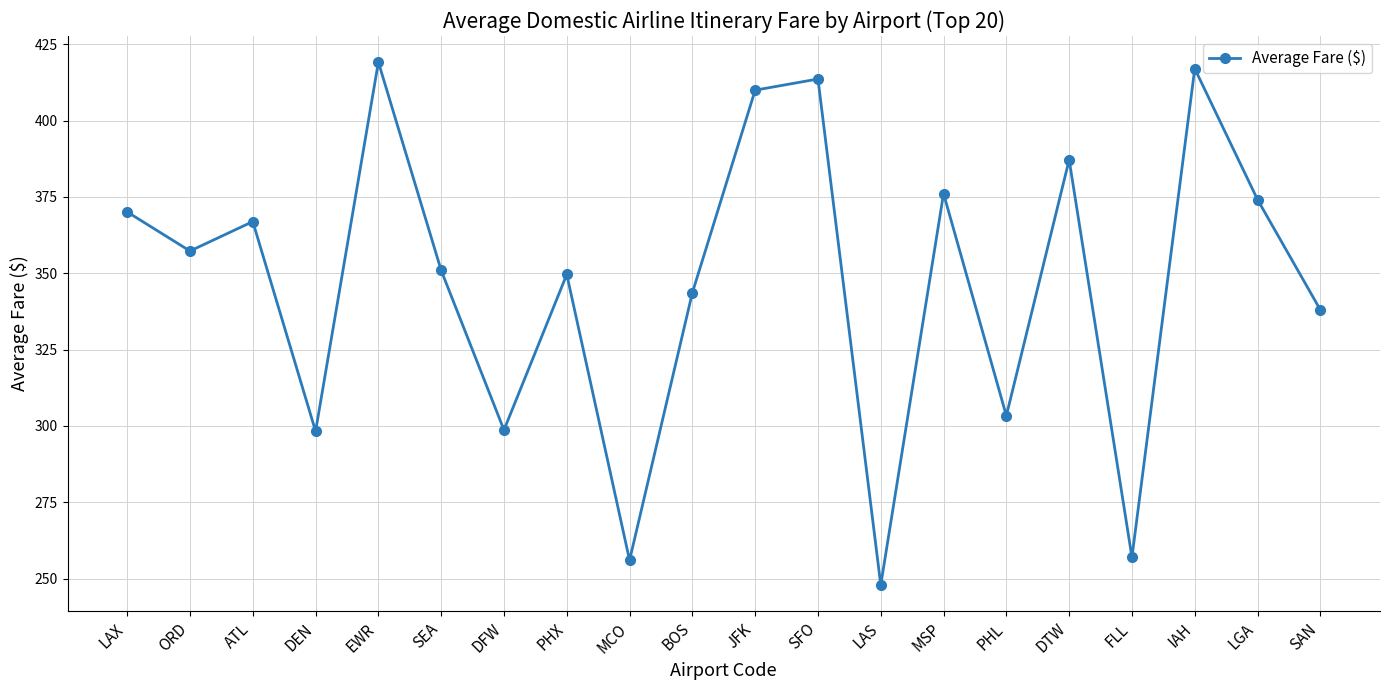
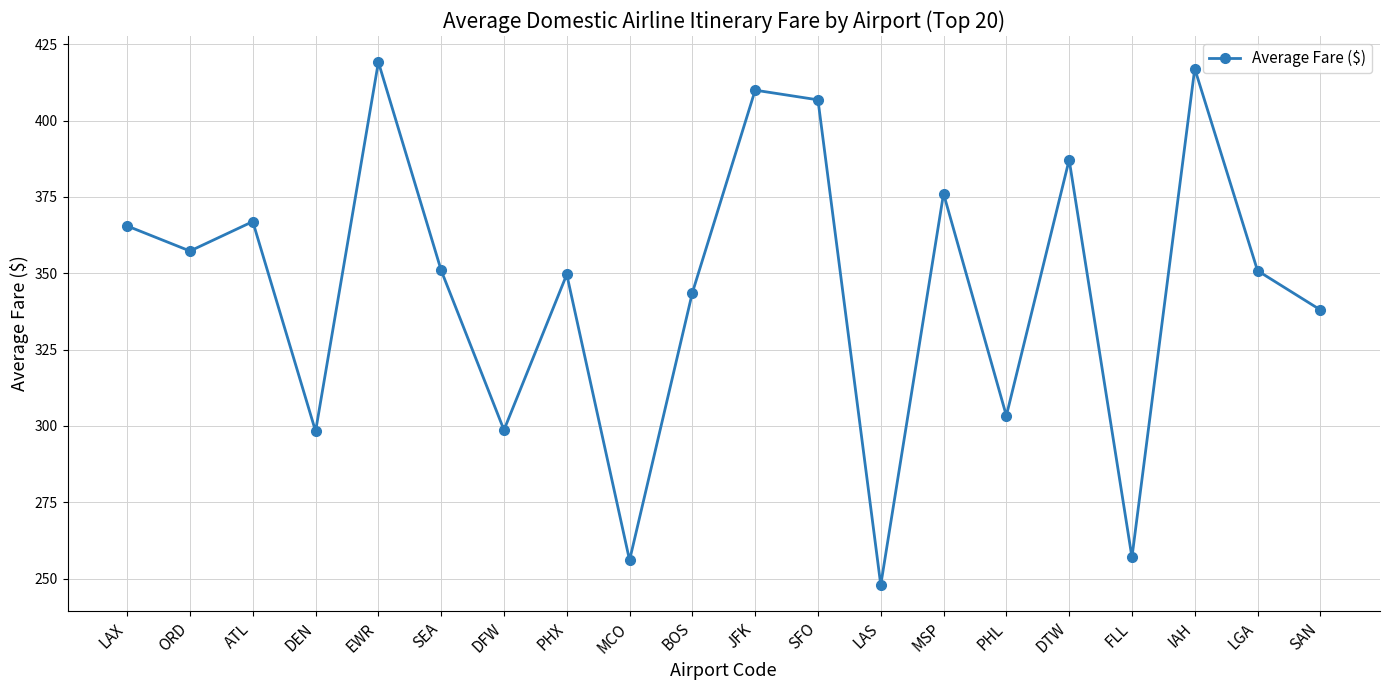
  {
-   "LAX": 370,
+   "LAX": 366,
    "ORD": 357,
    "ATL": 367,
    "DEN": 298,
    "EWR": 419,
    "SEA": 351,
    "DFW": 299,
    "PHX": 350,
    "MCO": 256,
    "BOS": 344,
    "JFK": 410,
-   "SFO": 414,
+   "SFO": 407,
    "LAS": 248,
    "MSP": 376,
    "PHL": 303,
    "DTW": 387,
    "FLL": 257,
    "IAH": 417,
-   "LGA": 374,
+   "LGA": 351,
    "SAN": 338
  }
